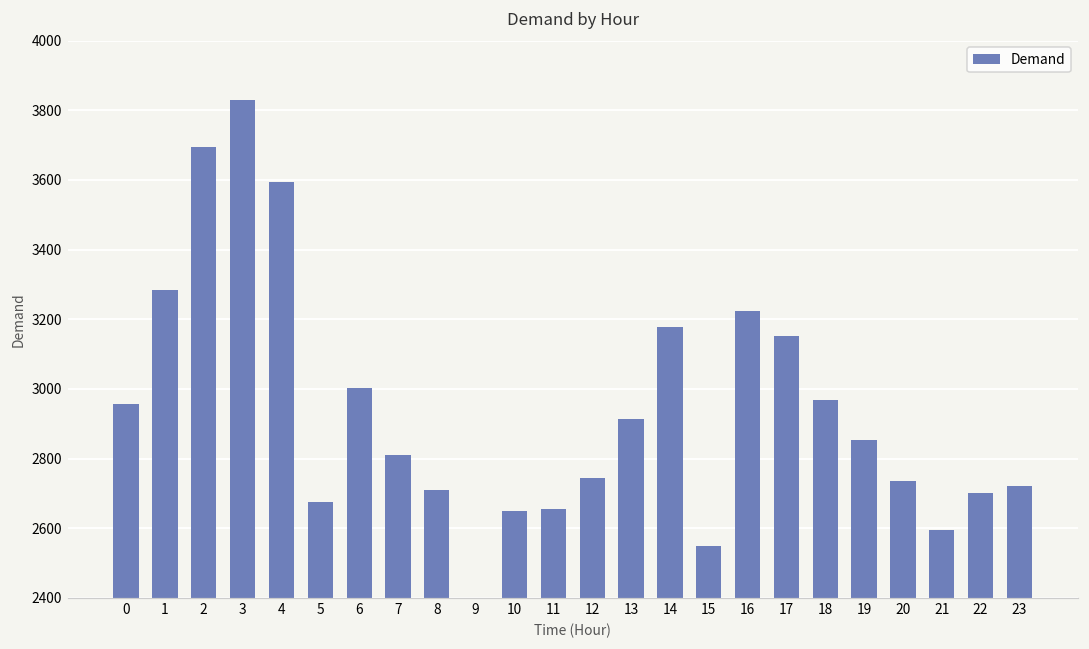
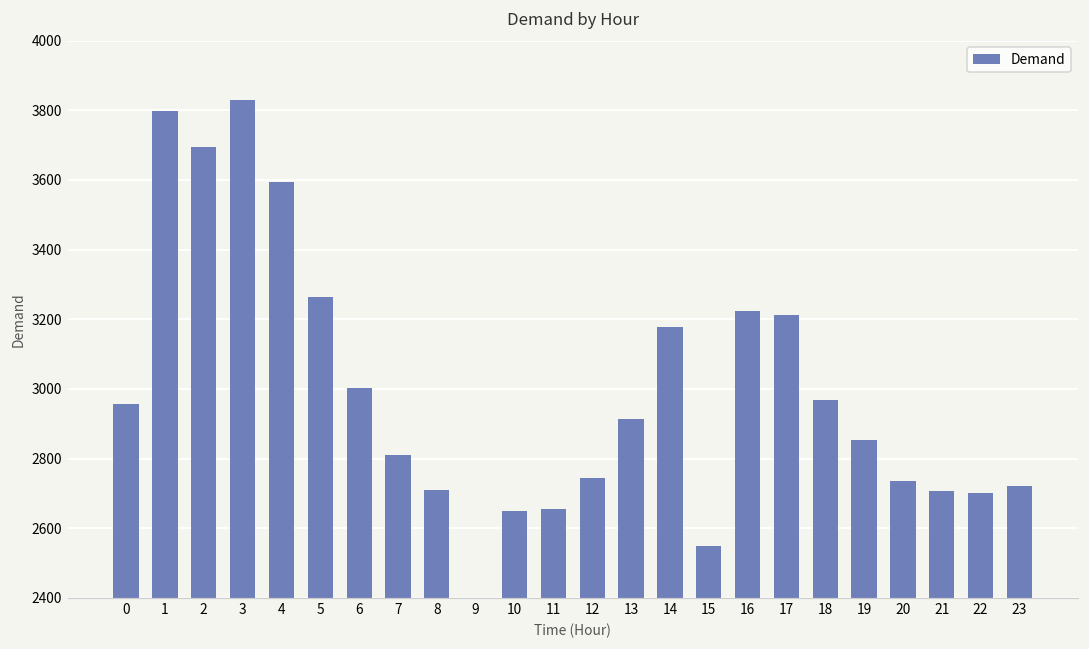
  {
    "0": 2960,
-   "1": 3280,
+   "1": 3800,
    "2": 3700,
    "3": 3830,
    "4": 3590,
-   "5": 2680,
+   "5": 3270,
    "6": 3000,
    "7": 2810,
    "8": 2710,
    "10": 2650,
    "11": 2660,
    "12": 2740,
    "13": 2910,
    "14": 3180,
    "15": 2550,
    "16": 3220,
-   "17": 3150,
+   "17": 3210,
    "18": 2970,
    "19": 2850,
    "20": 2740,
-   "21": 2600,
+   "21": 2710,
    "22": 2700,
    "23": 2720
  }
